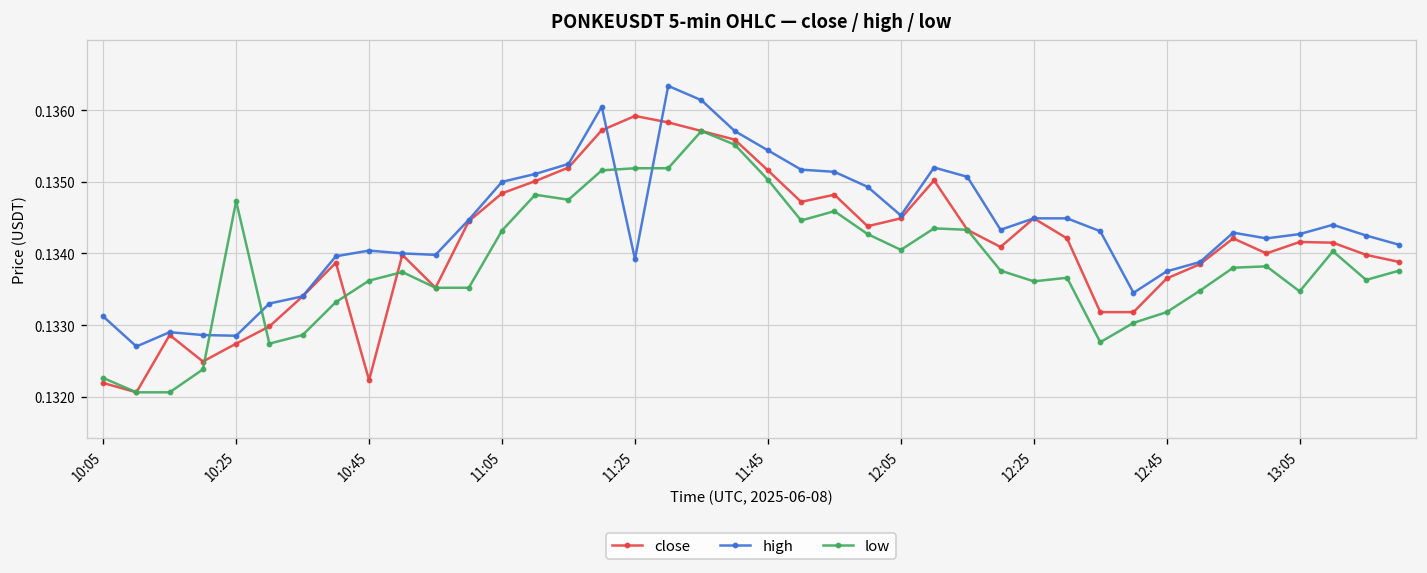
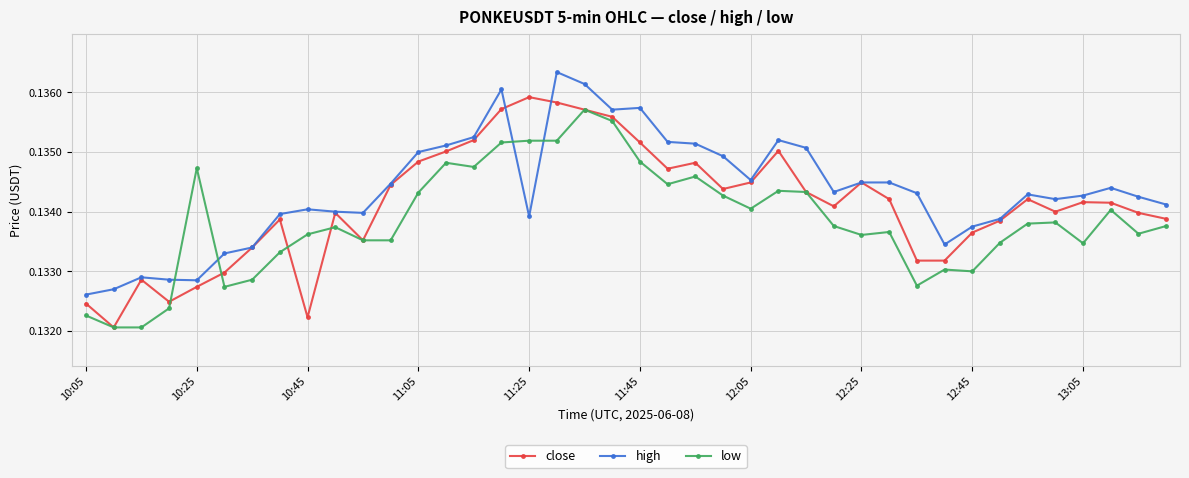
  {
    "close": {
-     "10:05": 0.1322,
+     "10:05": 0.1325,
      "10:25": 0.1327,
      "10:45": 0.1322,
      "11:05": 0.1348,
      "11:25": 0.1359,
      "11:45": 0.1352,
      "12:45": 0.1337,
      "13:05": 0.1342
    },
    "high": {
-     "10:05": 0.1331,
+     "10:05": 0.1326,
      "10:25": 0.1329,
      "10:45": 0.1340,
      "11:05": 0.1350,
      "11:25": 0.1339,
-     "11:45": 0.1354,
+     "11:45": 0.1357,
      "12:45": 0.1338,
      "13:05": 0.1343
    },
    "low": {
      "10:05": 0.1323,
      "10:25": 0.1347,
      "10:45": 0.1336,
      "11:05": 0.1343,
      "11:25": 0.1352,
-     "11:45": 0.1350,
+     "11:45": 0.1348,
      "12:05": 0.1341,
      "12:25": 0.1336,
-     "12:45": 0.1332,
+     "12:45": 0.1330,
      "13:05": 0.1335
    }
  }
